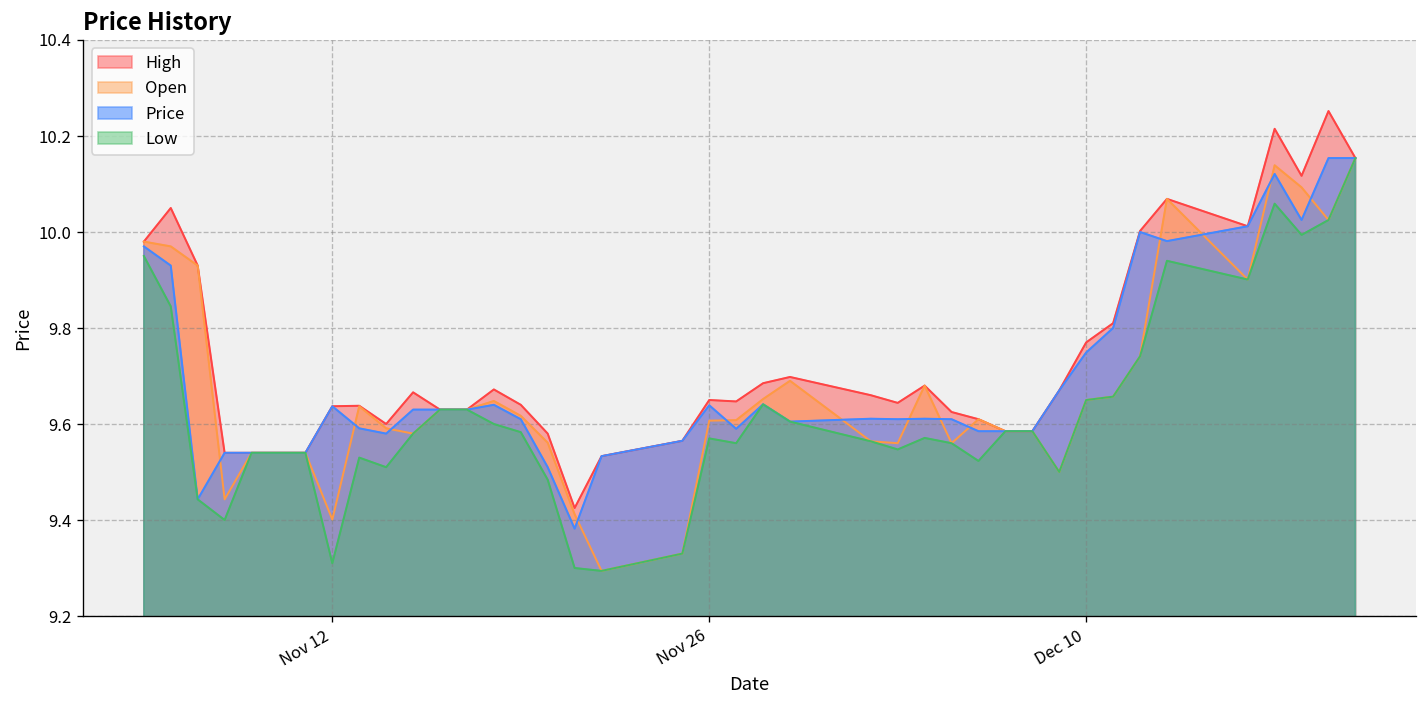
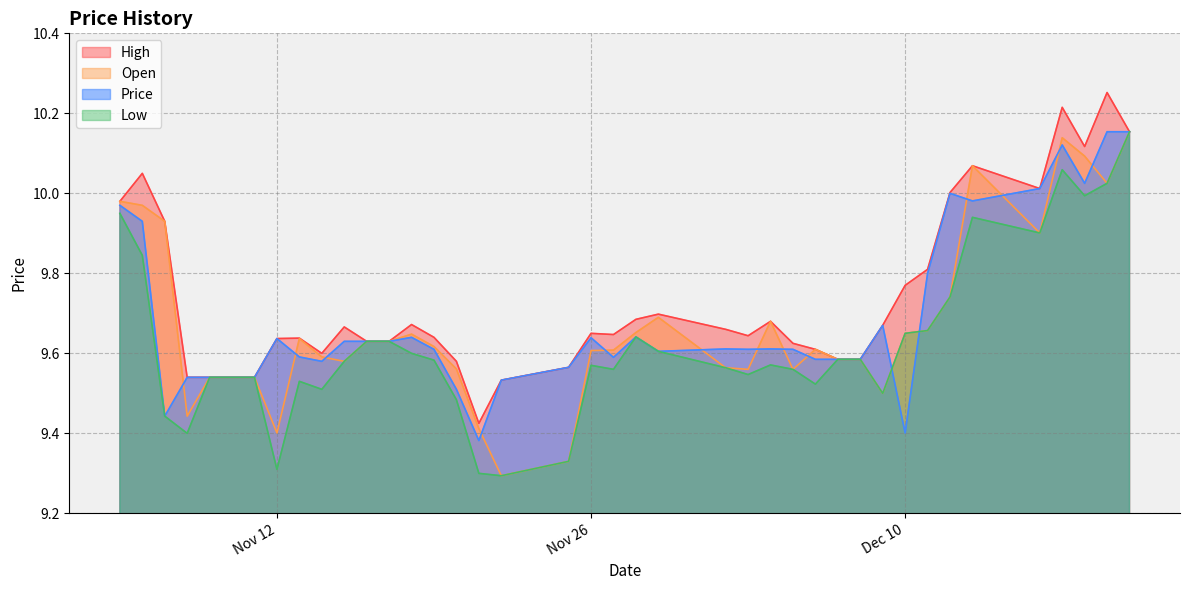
  {
    "Price": {
      "Nov 26": 9.64,
-     "Dec 10": 9.75
+     "Dec 10": 9.40
    },
    "Low": {
      "Nov 12": 9.31,
      "Nov 26": 9.57
    }
  }
